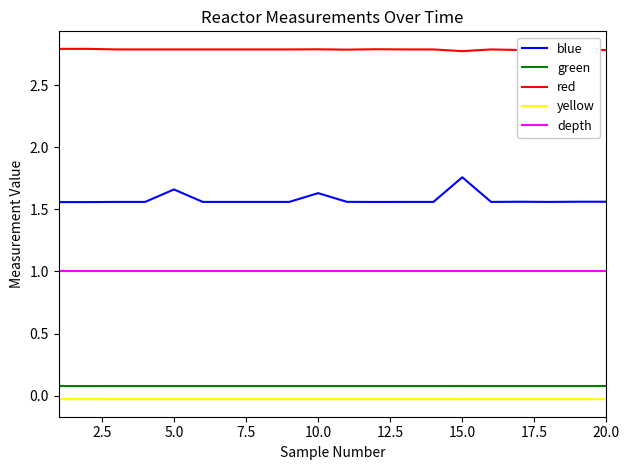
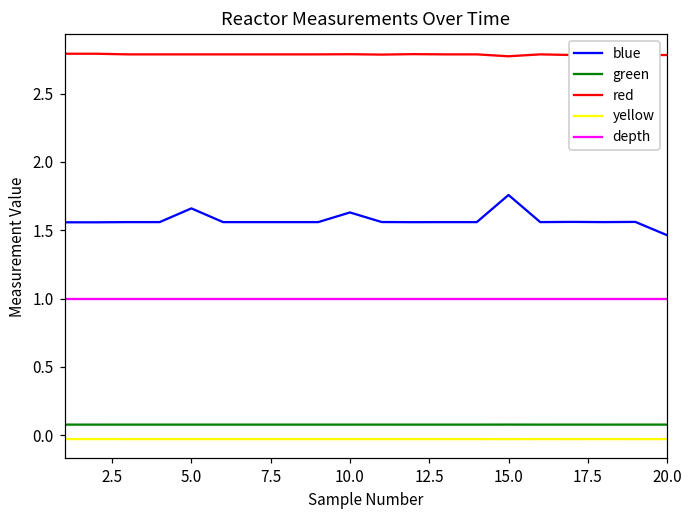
  {
    "blue": {
      "5.0": 1.66,
      "10.0": 1.63,
      "15.0": 1.76,
-     "20.0": 1.56
+     "20.0": 1.46
    },
    "green": {
      "5.0": 0.08,
      "10.0": 0.08,
      "15.0": 0.08,
      "20.0": 0.08
    },
    "red": {
      "5.0": 2.79,
      "10.0": 2.79,
      "15.0": 2.77,
      "20.0": 2.78
    },
    "yellow": {
      "5.0": -0.03,
      "10.0": -0.03,
      "15.0": -0.03,
      "20.0": -0.03
    },
    "depth": {
      "5.0": 1.00,
      "10.0": 1.00,
      "15.0": 1.00,
      "20.0": 1.00
    }
  }
